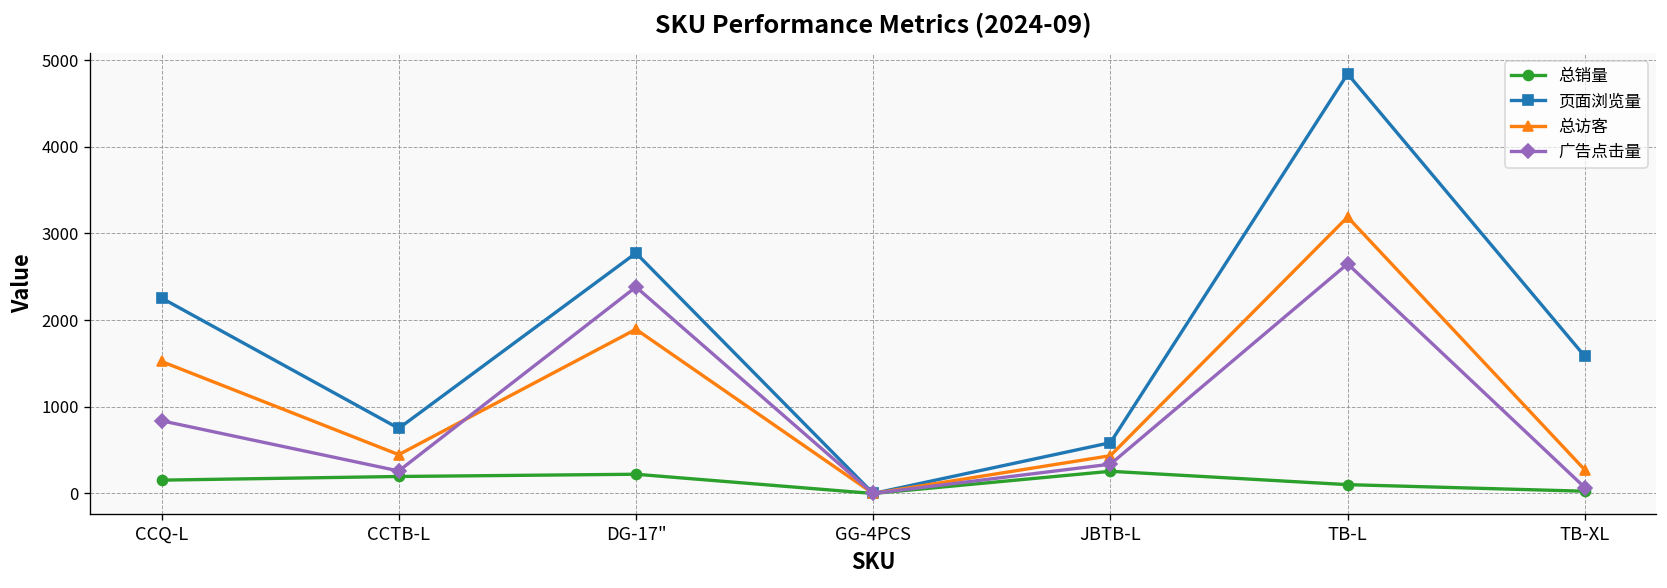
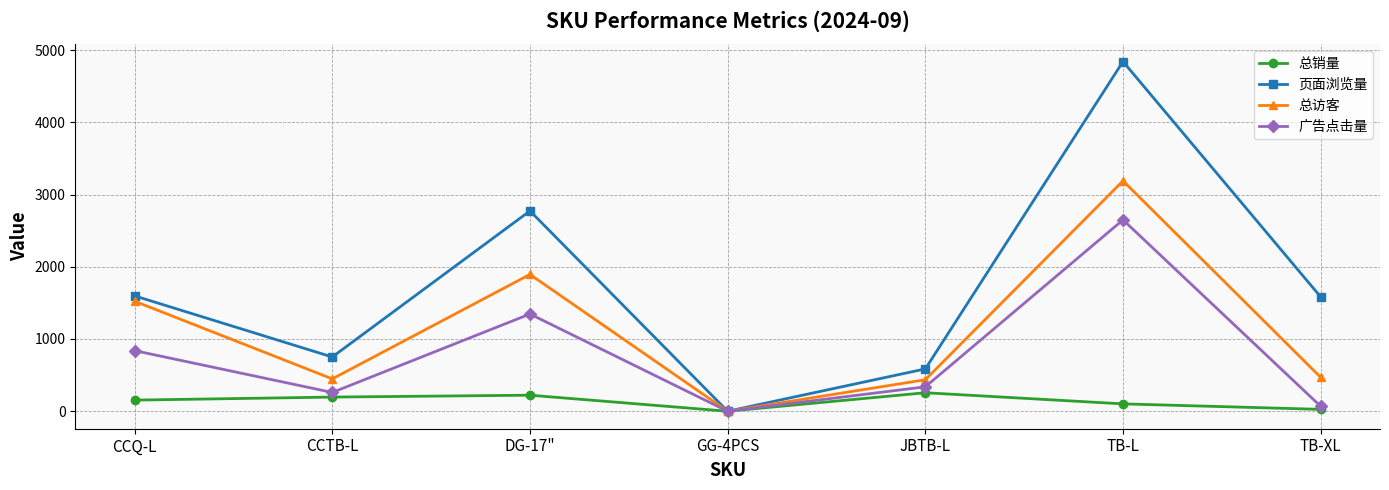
  {
    "总销量": {
      "CCQ-L": 200,
      "CCTB-L": 200,
      "DG-17\"": 200,
      "JBTB-L": 300,
      "TB-L": 100,
      "TB-XL": 0
    },
    "页面浏览量": {
-     "CCQ-L": 2300,
+     "CCQ-L": 1600,
      "CCTB-L": 800,
      "DG-17\"": 2800,
      "JBTB-L": 600,
      "TB-L": 4800,
      "TB-XL": 1600
    },
    "总访客": {
      "CCQ-L": 1500,
      "CCTB-L": 400,
      "DG-17\"": 1900,
      "JBTB-L": 400,
      "TB-L": 3200,
-     "TB-XL": 300
+     "TB-XL": 500
    },
    "广告点击量": {
      "CCQ-L": 800,
      "CCTB-L": 300,
-     "DG-17\"": 2400,
+     "DG-17\"": 1300,
      "JBTB-L": 300,
      "TB-L": 2600,
      "TB-XL": 100
    }
  }
